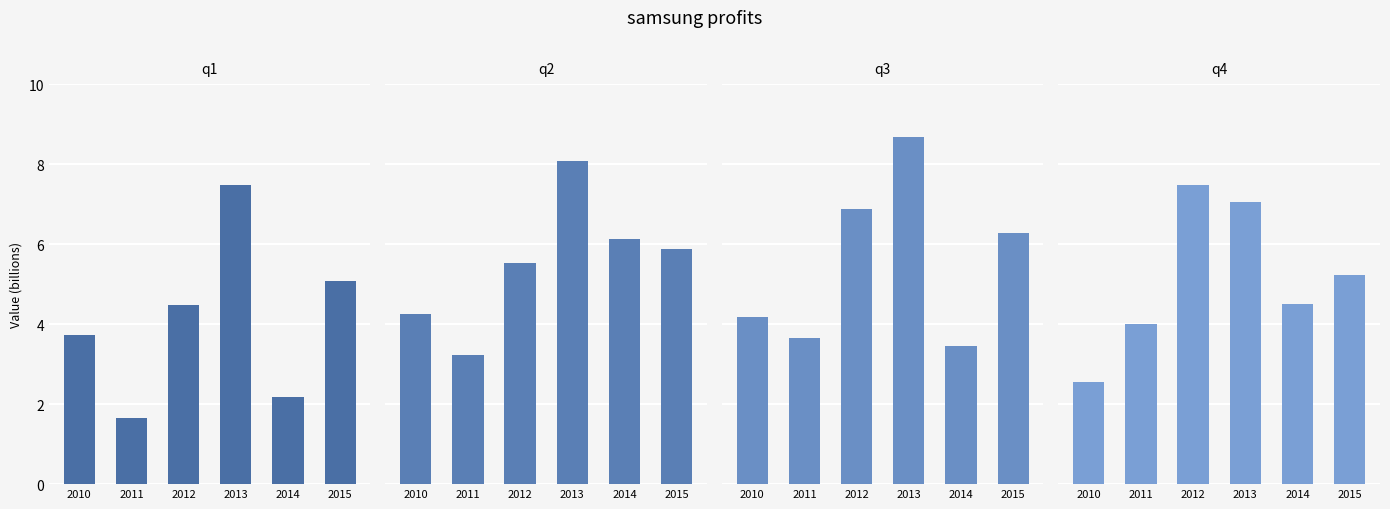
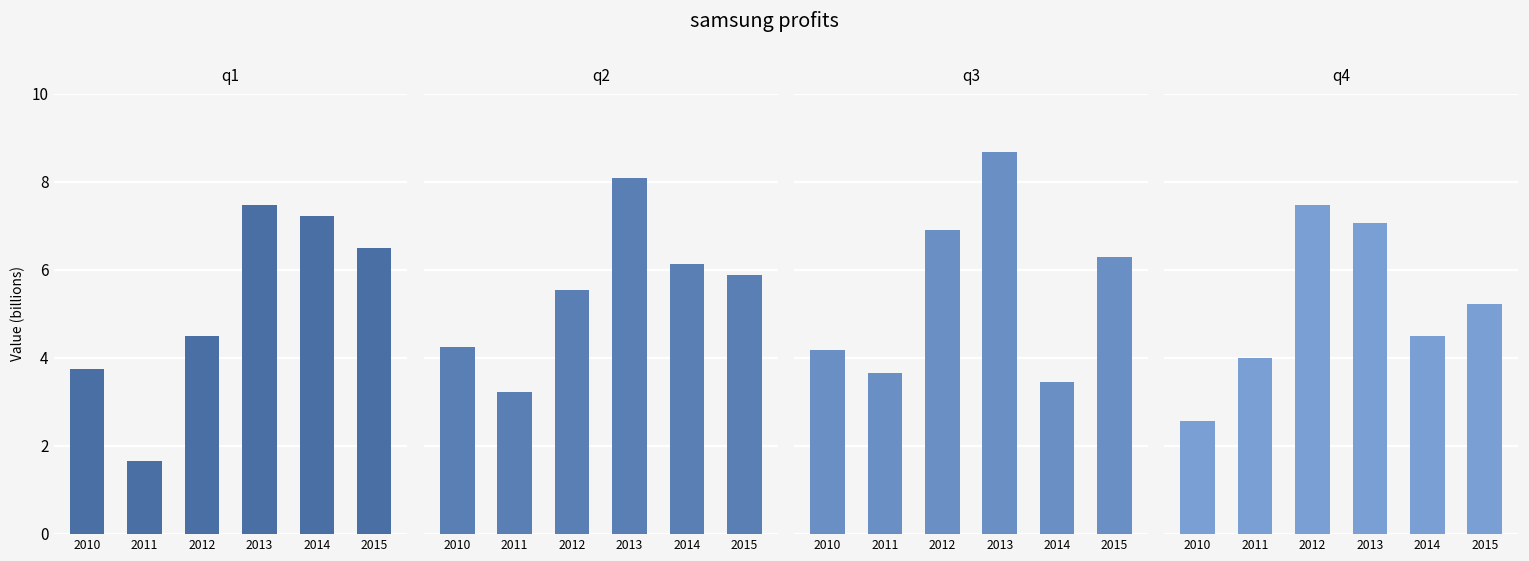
  {
    "q1": {
      "2010": 3.7,
      "2011": 1.7,
      "2012": 4.5,
      "2013": 7.5,
-     "2014": 2.2,
-     "2015": 5.1
+     "2014": 7.2,
+     "2015": 6.5
    }
  }
